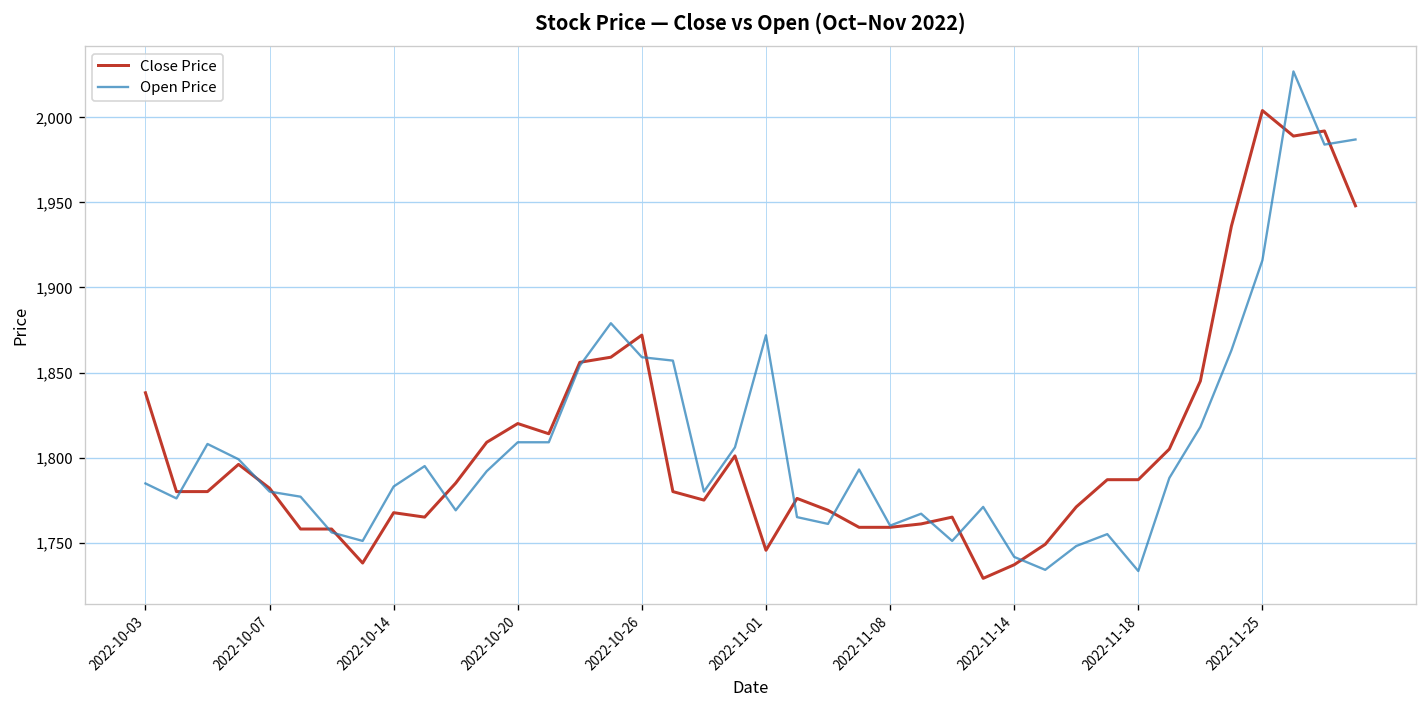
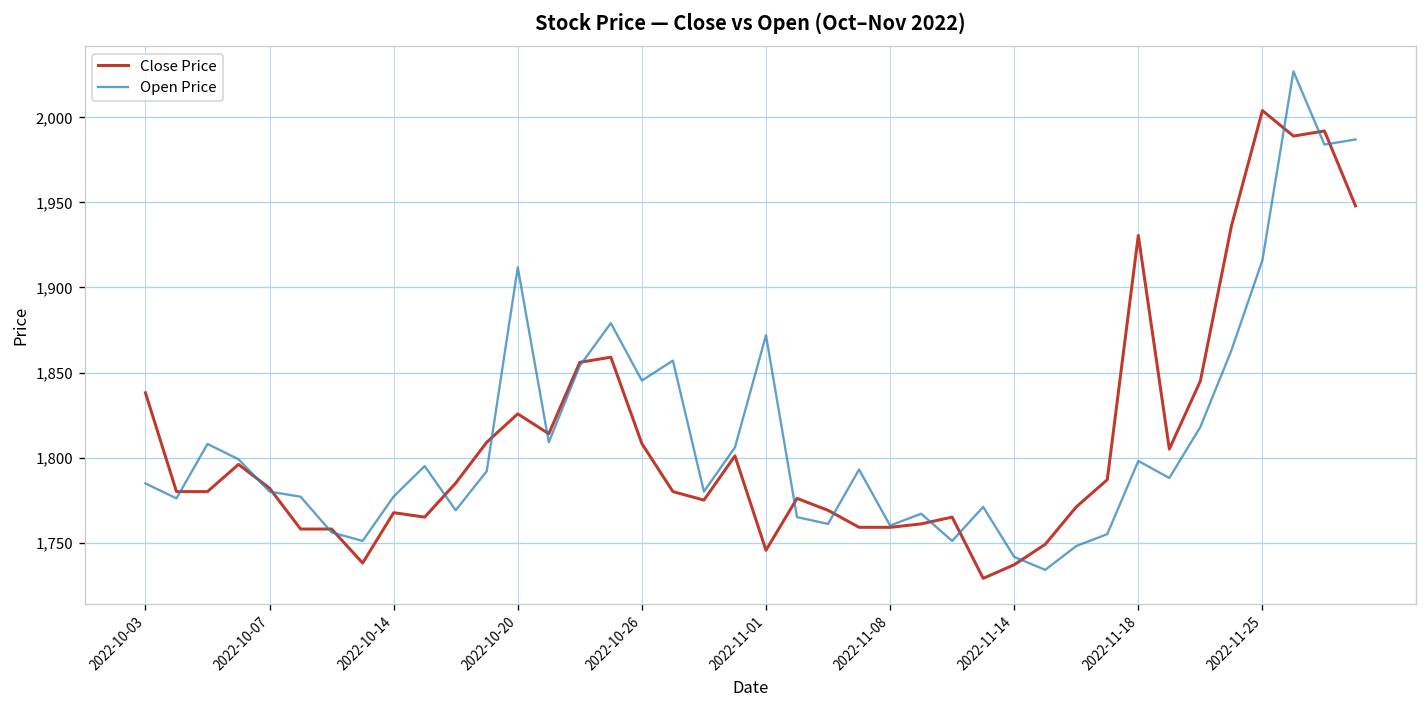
  {
    "Close Price": {
      "2022-10-03": "1,838",
      "2022-10-07": "1,782",
      "2022-10-14": "1,768",
-     "2022-10-20": "1,820",
-     "2022-10-26": "1,872",
+     "2022-10-20": "1,826",
+     "2022-10-26": "1,808",
      "2022-11-01": "1,746",
      "2022-11-14": "1,737",
-     "2022-11-18": "1,787",
+     "2022-11-18": "1,931",
      "2022-11-25": "2,004"
    },
    "Open Price": {
      "2022-10-03": "1,785",
      "2022-10-07": "1,780",
-     "2022-10-14": "1,783",
-     "2022-10-20": "1,809",
-     "2022-10-26": "1,859",
+     "2022-10-14": "1,777",
+     "2022-10-20": "1,912",
+     "2022-10-26": "1,845",
      "2022-11-01": "1,872",
      "2022-11-14": "1,742",
-     "2022-11-18": "1,733",
+     "2022-11-18": "1,798",
      "2022-11-25": "1,916"
    }
  }
